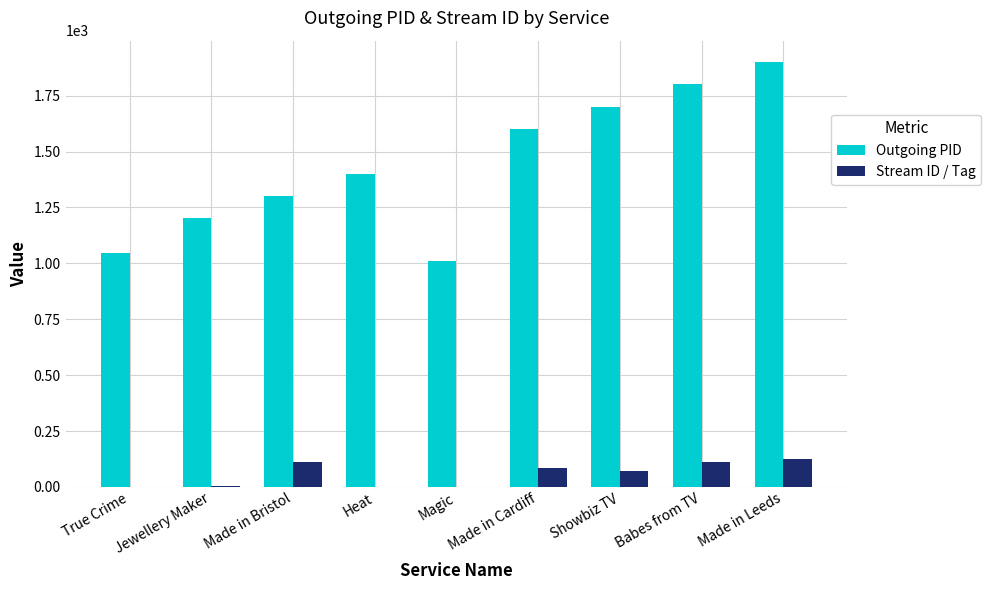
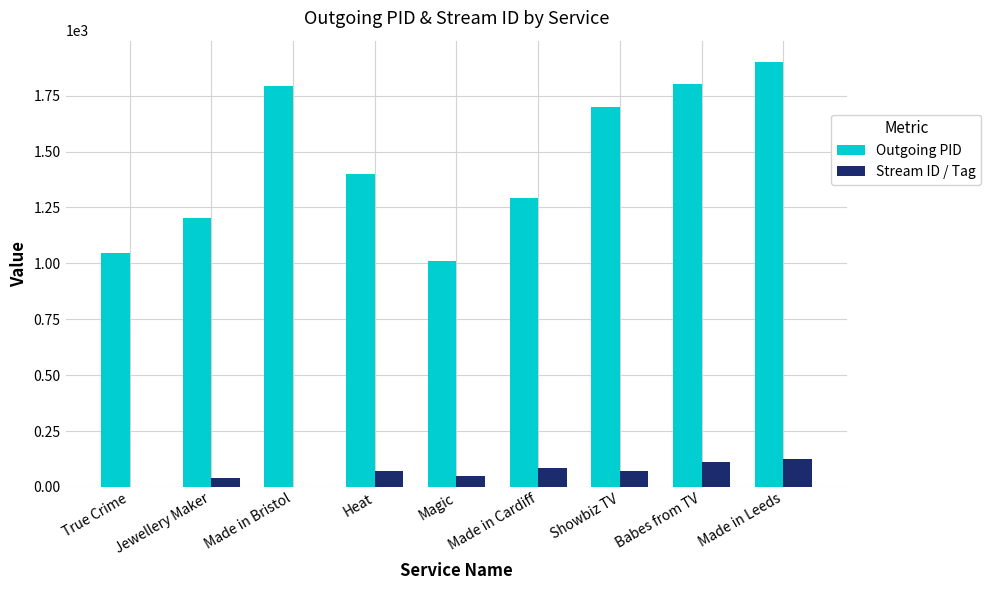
  {
    "Outgoing PID": {
      "True Crime": 1050,
      "Jewellery Maker": 1200,
-     "Made in Bristol": 1300,
+     "Made in Bristol": 1790,
      "Heat": 1400,
      "Magic": 1010,
-     "Made in Cardiff": 1600,
+     "Made in Cardiff": 1290,
      "Showbiz TV": 1700,
      "Babes from TV": 1800,
      "Made in Leeds": 1900
    },
    "Stream ID / Tag": {
-     "Jewellery Maker": 0,
-     "Made in Bristol": 110,
-     "Heat": 0,
-     "Magic": 0,
+     "Jewellery Maker": 40,
+     "Made in Bristol": 0,
+     "Heat": 70,
+     "Magic": 50,
      "Made in Cardiff": 90,
      "Showbiz TV": 70,
      "Babes from TV": 110,
      "Made in Leeds": 130
    }
  }
